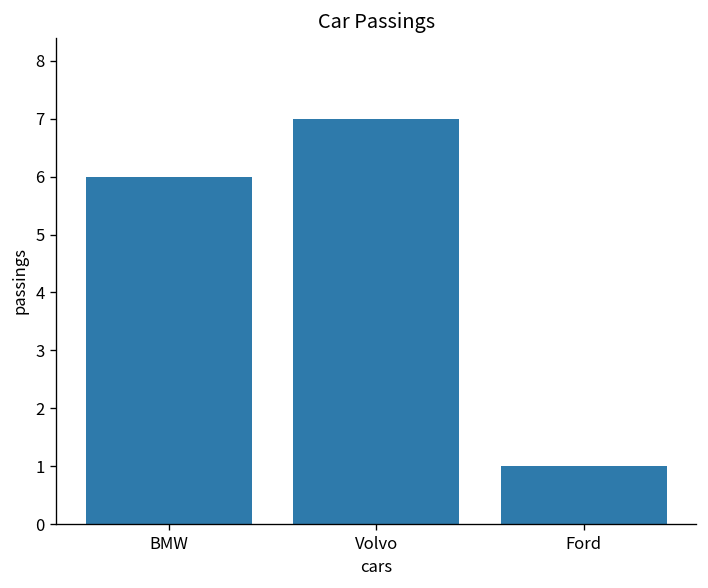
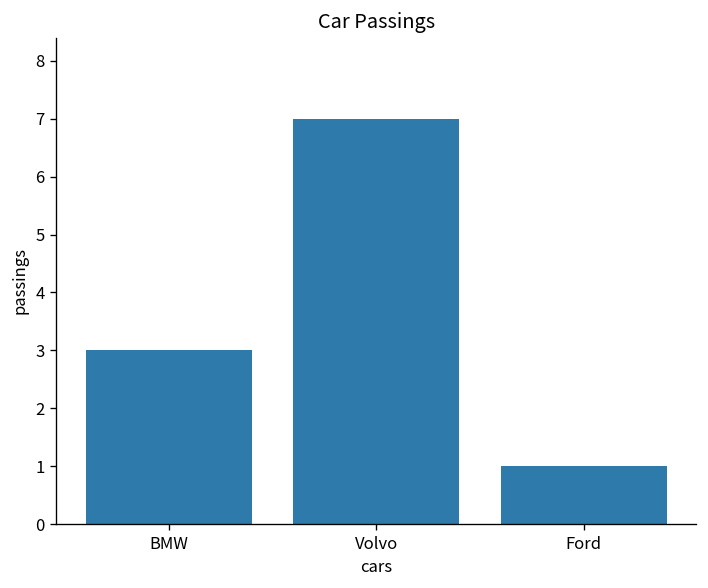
  {
-   "BMW": 6,
+   "BMW": 3,
    "Volvo": 7,
    "Ford": 1
  }
